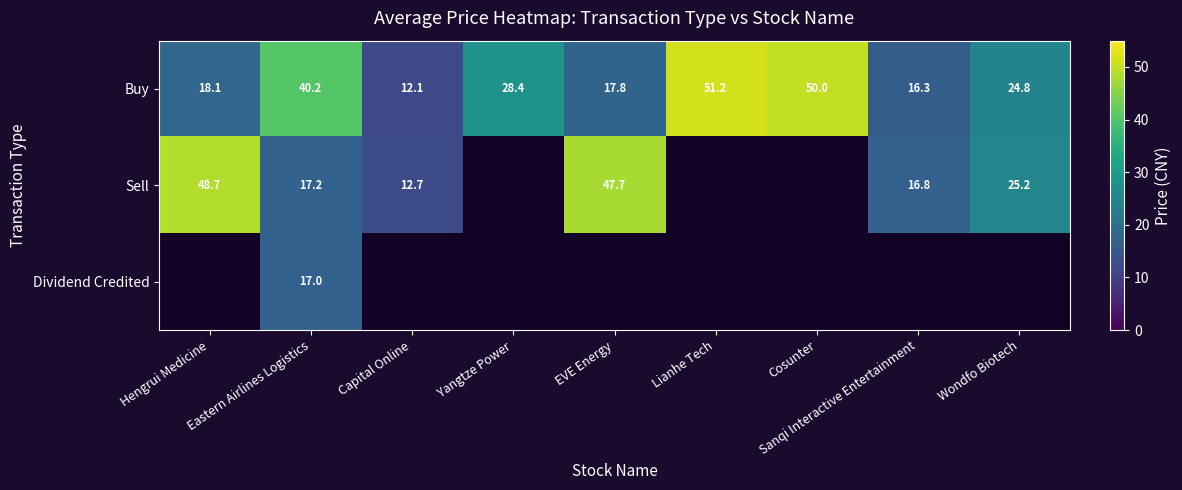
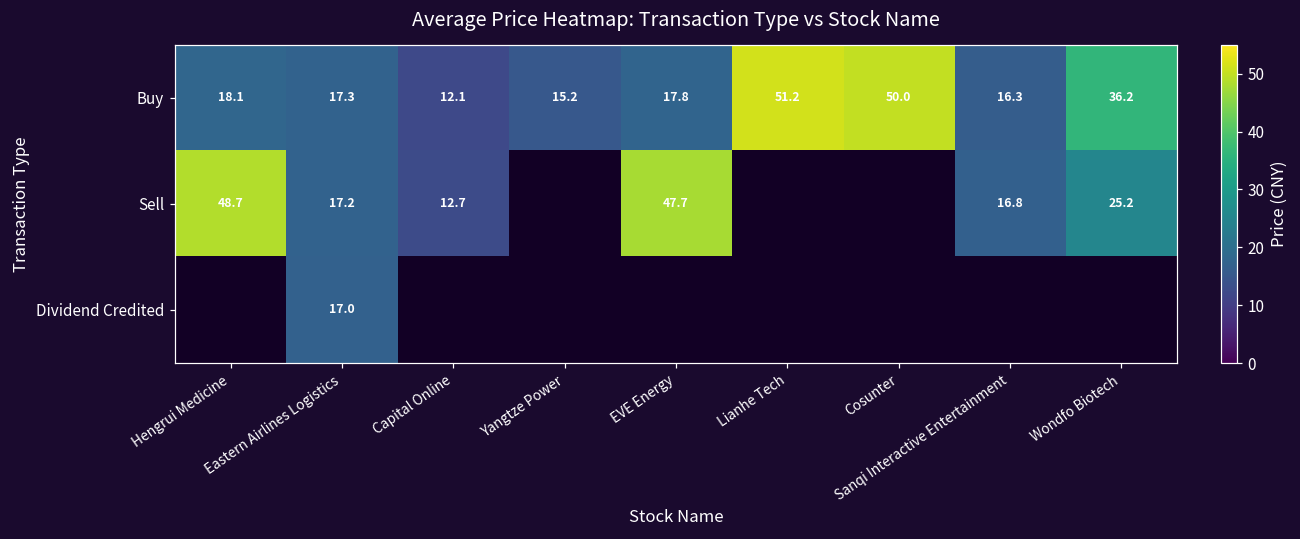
  {
    "Buy": {
      "Hengrui Medicine": 18.1,
-     "Eastern Airlines Logistics": 40.2,
+     "Eastern Airlines Logistics": 17.3,
      "Capital Online": 12.1,
-     "Yangtze Power": 28.4,
+     "Yangtze Power": 15.2,
      "EVE Energy": 17.8,
      "Lianhe Tech": 51.2,
      "Cosunter": 50.0,
      "Sanqi Interactive Entertainment": 16.3,
-     "Wondfo Biotech": 24.8
+     "Wondfo Biotech": 36.2
    },
    "Sell": {
      "Hengrui Medicine": 48.7,
      "Eastern Airlines Logistics": 17.2,
      "Capital Online": 12.7,
      "EVE Energy": 47.7,
      "Sanqi Interactive Entertainment": 16.8,
      "Wondfo Biotech": 25.2
    },
    "Dividend Credited": {
      "Eastern Airlines Logistics": 17.0
    }
  }
